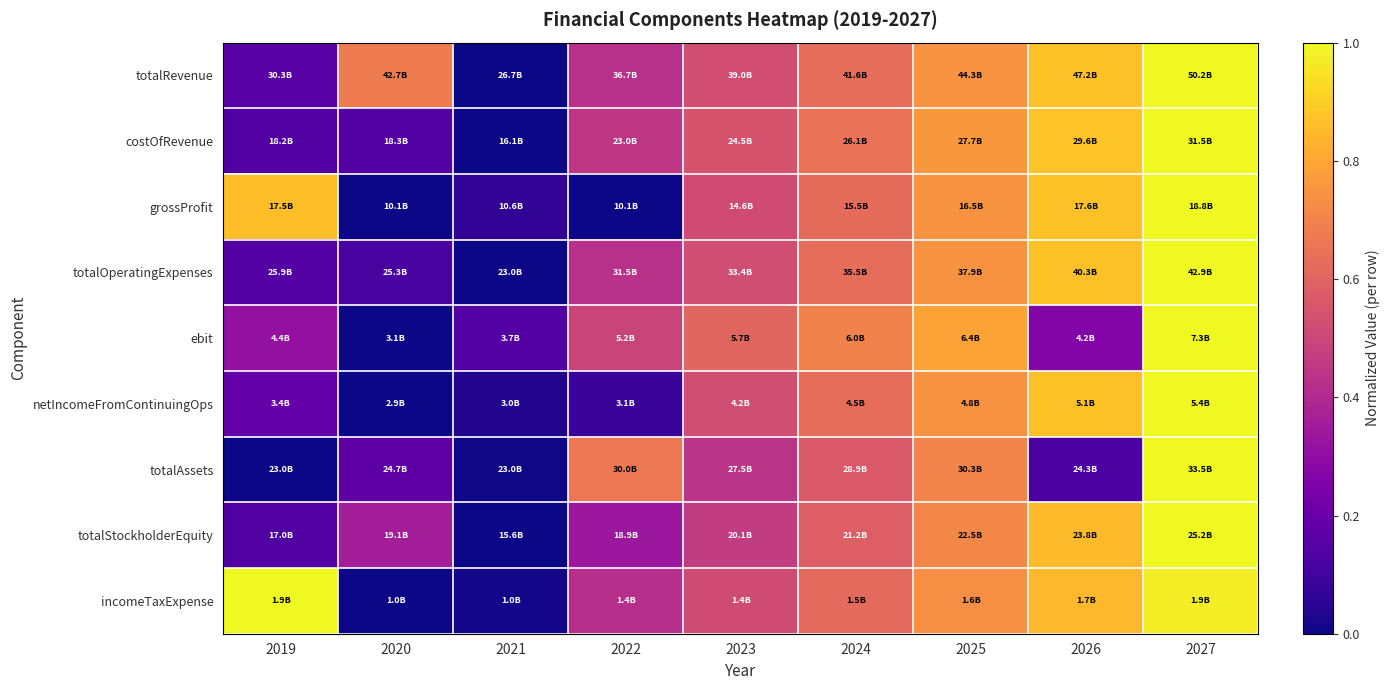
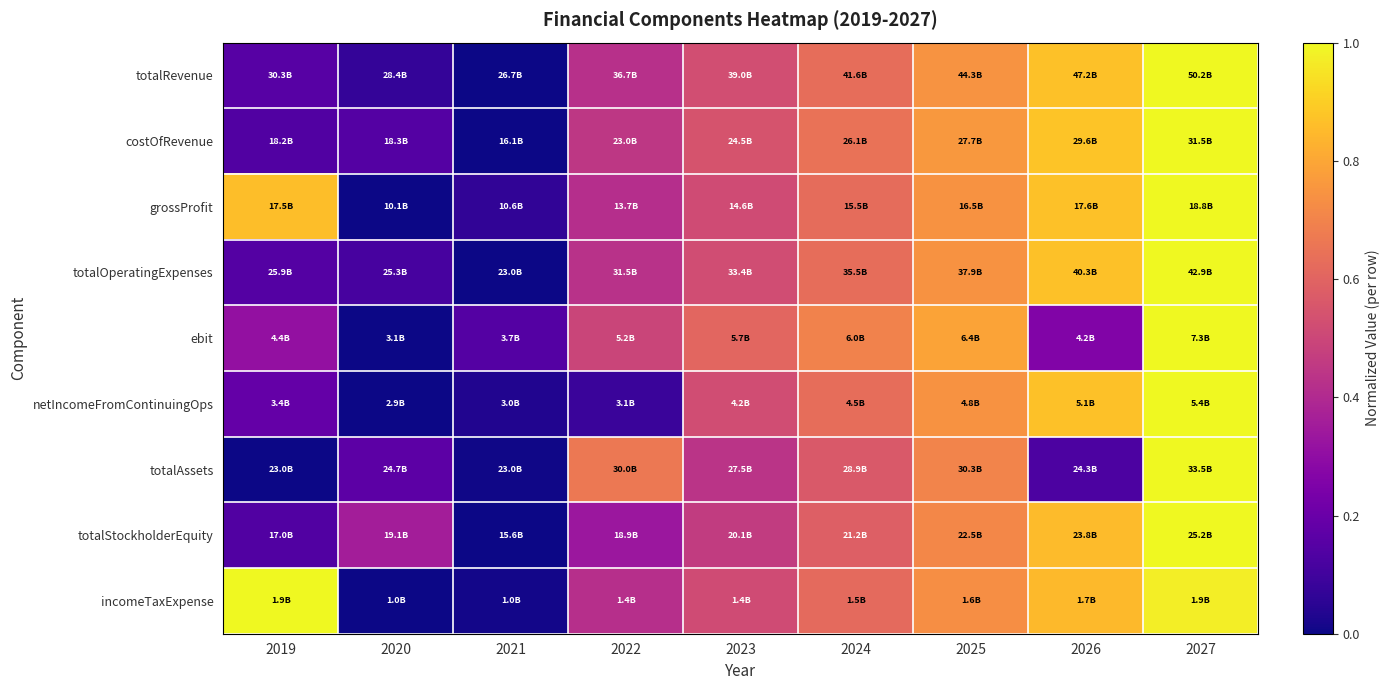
  {
    "totalRevenue": {
      "2019": "30.3B",
-     "2020": "42.7B",
+     "2020": "28.4B",
      "2021": "26.7B",
      "2022": "36.7B",
      "2023": "39.0B",
      "2024": "41.6B",
      "2025": "44.3B",
      "2026": "47.2B",
      "2027": "50.2B"
    },
    "costOfRevenue": {
      "2019": "18.2B",
      "2020": "18.3B",
      "2021": "16.1B",
      "2022": "23.0B",
      "2023": "24.5B",
      "2024": "26.1B",
      "2025": "27.7B",
      "2026": "29.6B",
      "2027": "31.5B"
    },
    "grossProfit": {
      "2019": "17.5B",
      "2020": "10.1B",
      "2021": "10.6B",
-     "2022": "10.1B",
+     "2022": "13.7B",
      "2023": "14.6B",
      "2024": "15.5B",
      "2025": "16.5B",
      "2026": "17.6B",
      "2027": "18.8B"
    },
    "totalOperatingExpenses": {
      "2019": "25.9B",
      "2020": "25.3B",
      "2021": "23.0B",
      "2022": "31.5B",
      "2023": "33.4B",
      "2024": "35.5B",
      "2025": "37.9B",
      "2026": "40.3B",
      "2027": "42.9B"
    },
    "ebit": {
      "2019": "4.4B",
      "2020": "3.1B",
      "2021": "3.7B",
      "2022": "5.2B",
      "2023": "5.7B",
      "2024": "6.0B",
      "2025": "6.4B",
      "2026": "4.2B",
      "2027": "7.3B"
    },
    "netIncomeFromContinuingOps": {
      "2019": "3.4B",
      "2020": "2.9B",
      "2021": "3.0B",
      "2022": "3.1B",
      "2023": "4.2B",
      "2024": "4.5B",
      "2025": "4.8B",
      "2026": "5.1B",
      "2027": "5.4B"
    },
    "totalAssets": {
      "2019": "23.0B",
      "2020": "24.7B",
      "2021": "23.0B",
      "2022": "30.0B",
      "2023": "27.5B",
      "2024": "28.9B",
      "2025": "30.3B",
      "2026": "24.3B",
      "2027": "33.5B"
    },
    "totalStockholderEquity": {
      "2019": "17.0B",
      "2020": "19.1B",
      "2021": "15.6B",
      "2022": "18.9B",
      "2023": "20.1B",
      "2024": "21.2B",
      "2025": "22.5B",
      "2026": "23.8B",
      "2027": "25.2B"
    },
    "incomeTaxExpense": {
      "2019": "1.9B",
      "2020": "1.0B",
      "2021": "1.0B",
      "2022": "1.4B",
      "2023": "1.4B",
      "2024": "1.5B",
      "2025": "1.6B",
      "2026": "1.7B",
      "2027": "1.9B"
    }
  }
